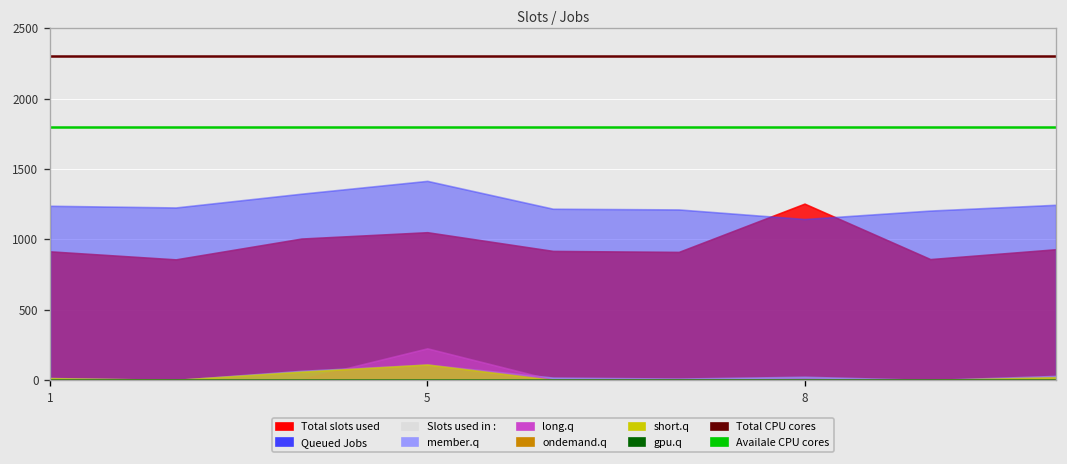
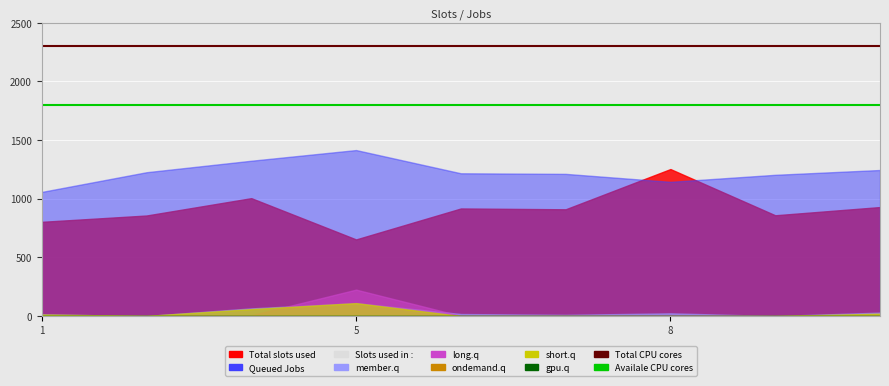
  {
    "Total slots used": {
-     "1": 910,
-     "5": 1050,
+     "1": 800,
+     "5": 650,
      "8": 1250
    },
    "Queued Jobs": {
-     "1": 1240,
+     "1": 1060,
      "5": 1420,
      "8": 1140
    },
    "long.q": {
      "5": 230
    }
  }
